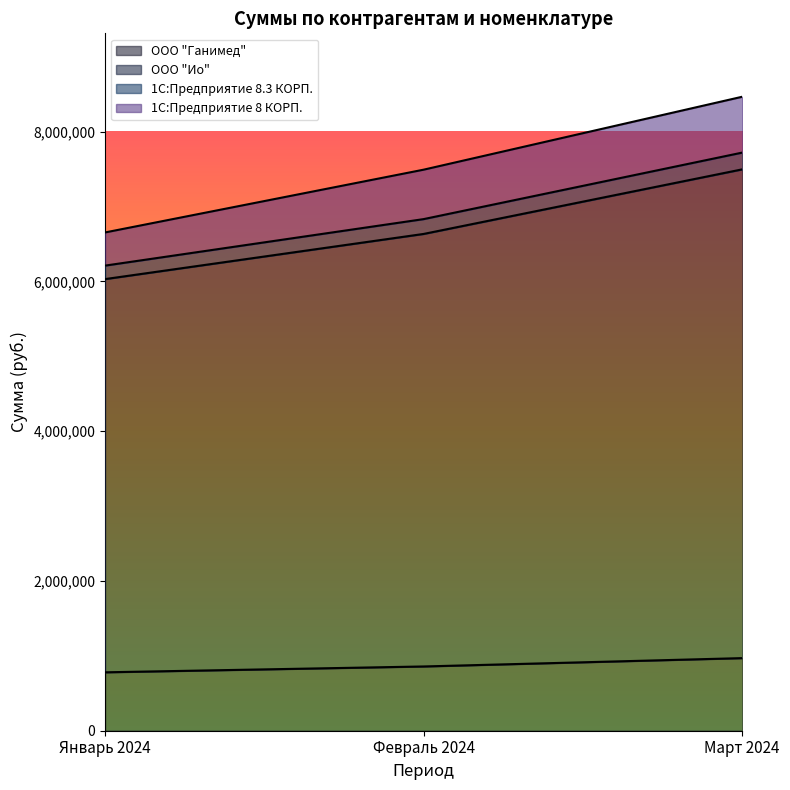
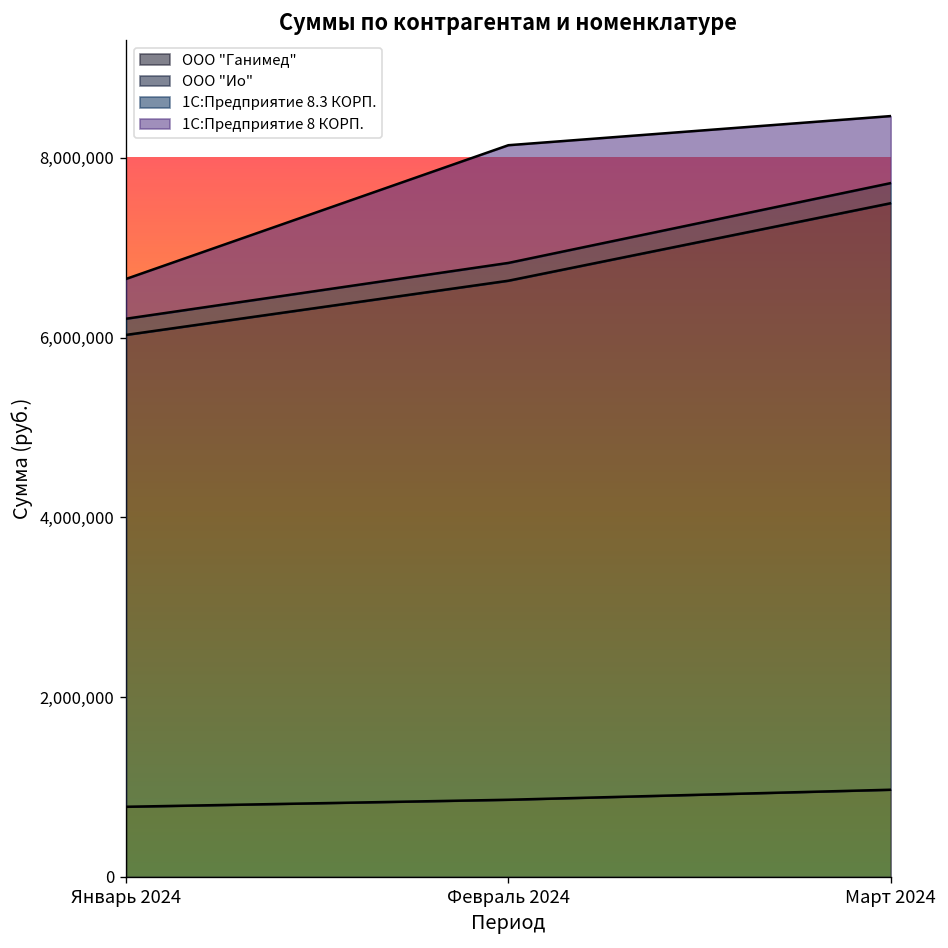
  {
    "1С:Предприятие 8 КОРП.": {
      "Январь 2024": "400,000",
-     "Февраль 2024": "700,000",
+     "Февраль 2024": "1,300,000",
      "Март 2024": "700,000"
    }
  }
